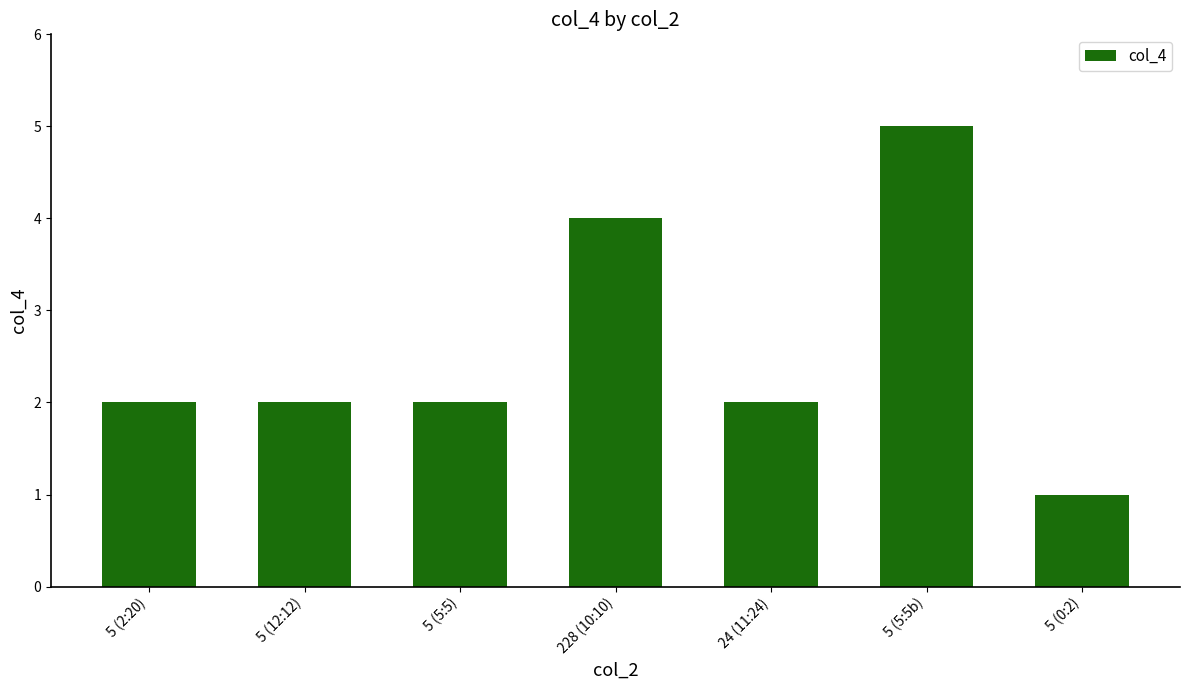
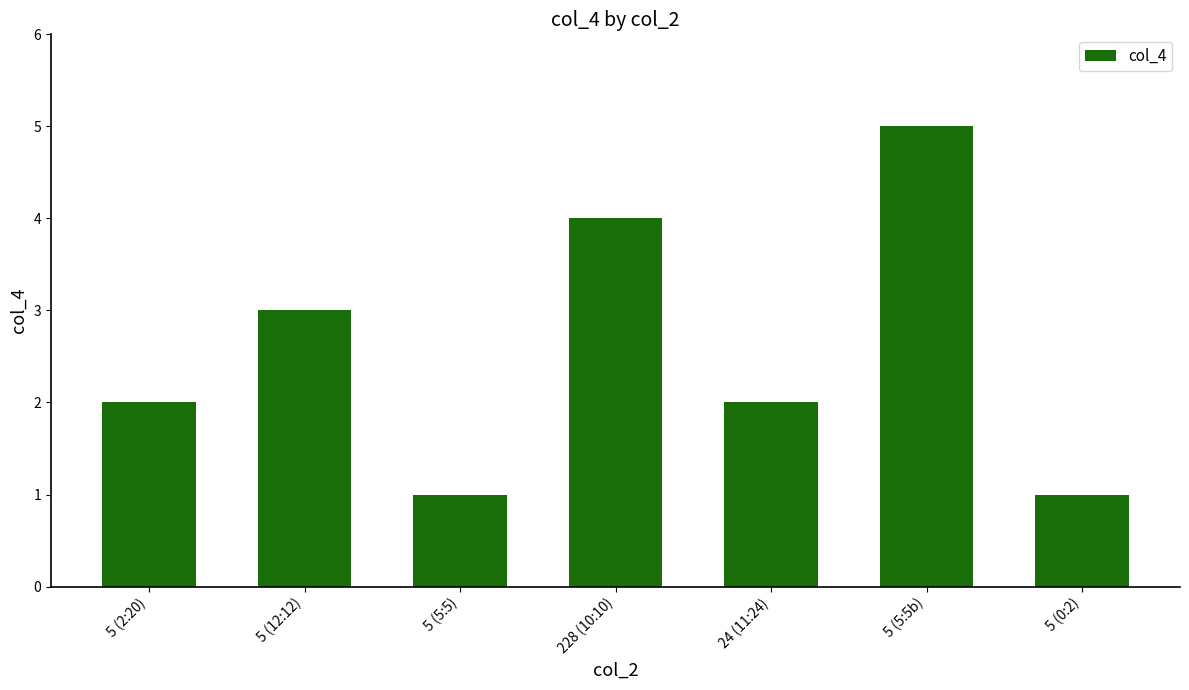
  {
    "5 (2:20)": 2,
-   "5 (12:12)": 2,
-   "5 (5:5)": 2,
+   "5 (12:12)": 3,
+   "5 (5:5)": 1,
    "228 (10:10)": 4,
    "24 (11:24)": 2,
    "5 (5:5b)": 5,
    "5 (0:2)": 1
  }
